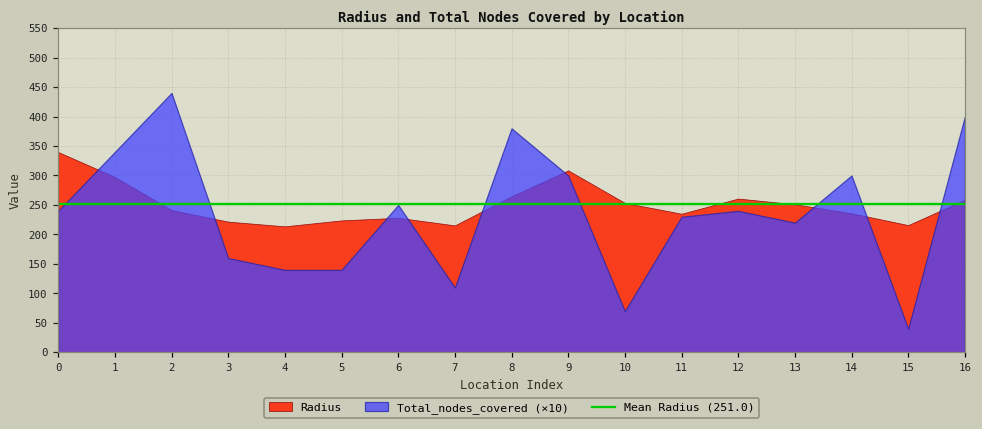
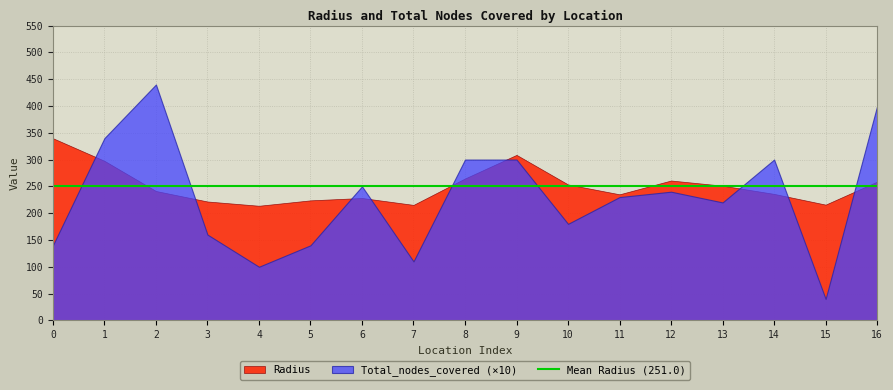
  {
    "Radius": {
      "0": 340,
      "1": 300,
      "2": 240,
      "3": 220,
      "4": 210,
      "5": 220,
      "6": 230,
      "7": 220,
      "8": 260,
      "9": 310,
      "10": 250,
      "11": 240,
      "12": 260,
      "13": 250,
      "14": 240,
      "15": 220,
      "16": 260
    },
    "Total_nodes_covered (×10)": {
-     "0": 240,
+     "0": 140,
      "1": 340,
      "2": 440,
      "3": 160,
-     "4": 140,
+     "4": 100,
      "5": 140,
      "6": 250,
      "7": 110,
-     "8": 380,
+     "8": 300,
      "9": 300,
-     "10": 70,
+     "10": 180,
      "11": 230,
      "12": 240,
      "13": 220,
      "14": 300,
      "15": 40,
      "16": 400
    }
  }
